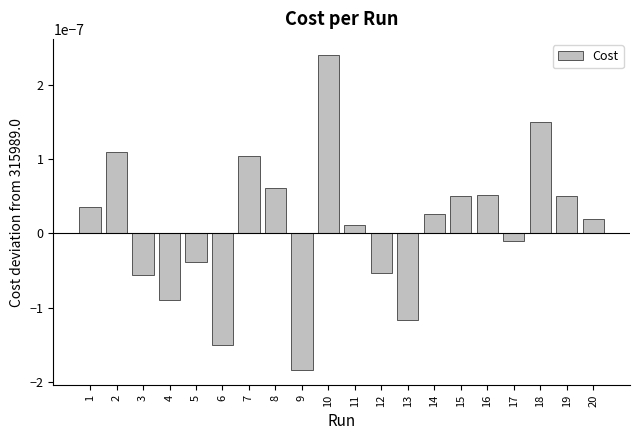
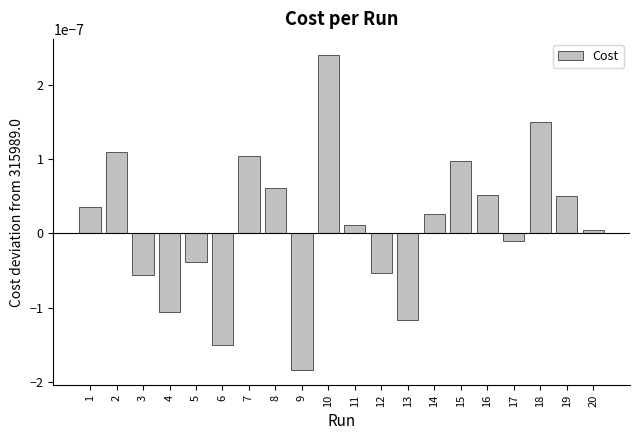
  {
    "1": 0.00000003,
    "2": 0.00000011,
    "3": -0.00000006,
-   "4": -0.00000009,
+   "4": -0.00000011,
    "5": -0.00000004,
    "6": -0.00000015,
    "7": 0.00000010,
    "8": 0.00000006,
    "9": -0.00000018,
    "10": 0.00000024,
    "11": 0.00000001,
    "12": -0.00000005,
    "13": -0.00000012,
    "14": 0.00000003,
-   "15": 0.00000005,
+   "15": 0.00000010,
    "16": 0.00000005,
    "17": -0.00000001,
    "18": 0.00000015,
    "19": 0.00000005,
-   "20": 0.00000002
+   "20": 0.00000000
  }
